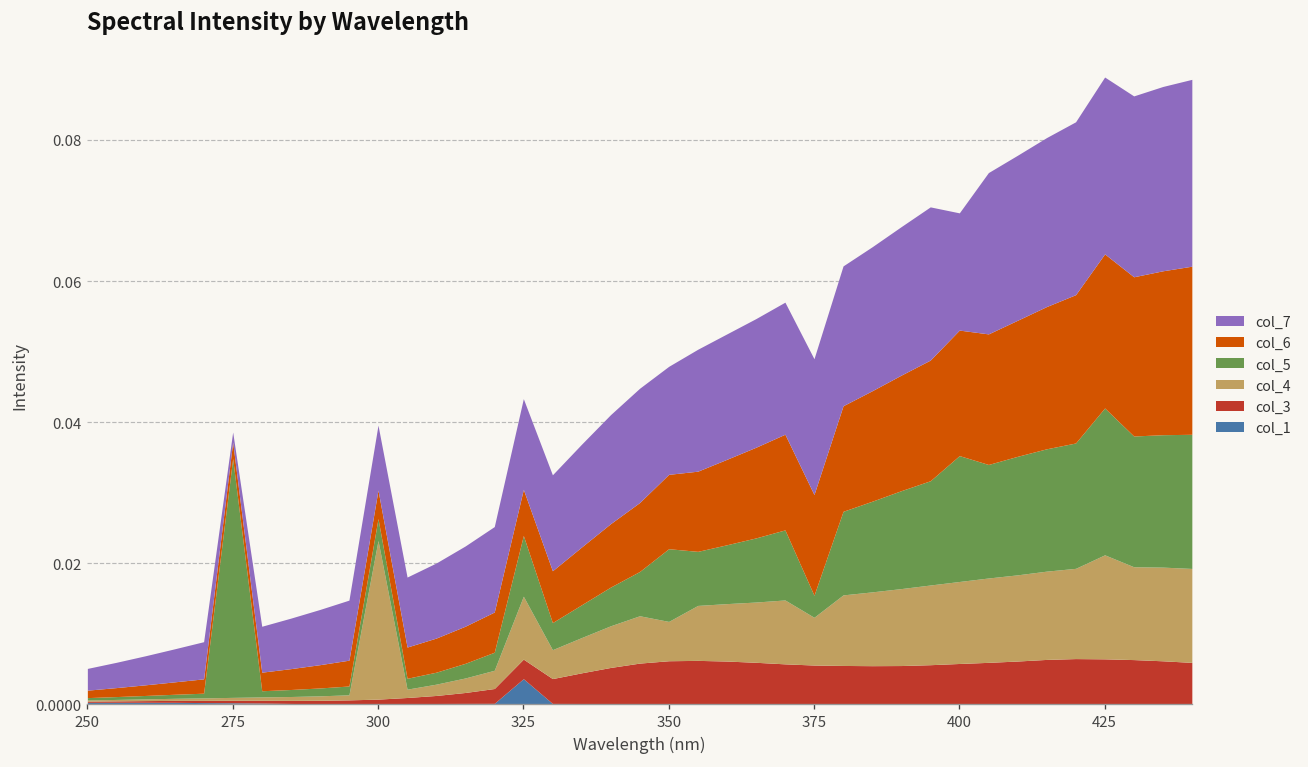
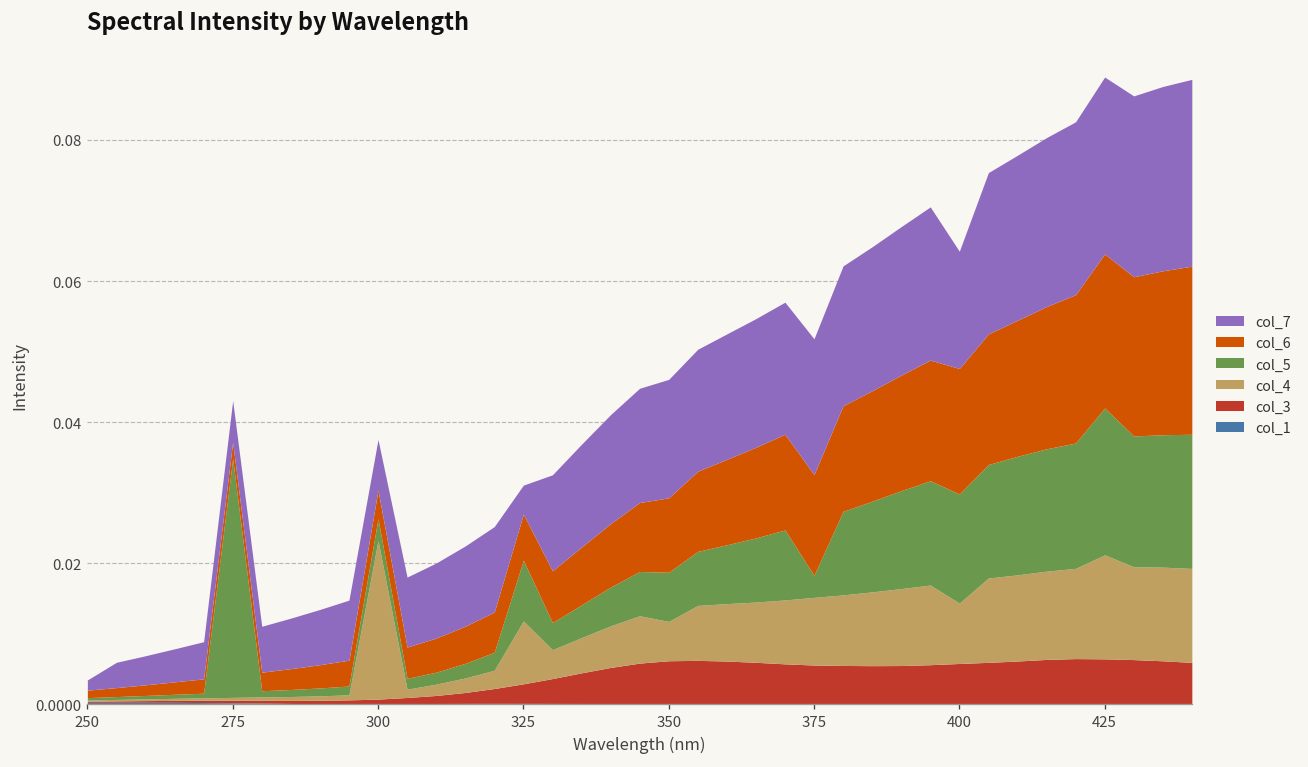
  {
    "col_1": {
-     "325": 0.004
+     "325": 0.000
    },
    "col_4": {
-     "375": 0.007,
-     "400": 0.012
+     "375": 0.010,
+     "400": 0.009
    },
    "col_5": {
-     "350": 0.010,
-     "400": 0.018
+     "350": 0.007,
+     "400": 0.015
    },
    "col_7": {
-     "250": 0.003,
-     "275": 0.001,
-     "300": 0.009,
-     "325": 0.013,
-     "350": 0.015,
+     "250": 0.001,
+     "275": 0.006,
+     "300": 0.007,
+     "325": 0.004,
+     "350": 0.017,
      "375": 0.019,
      "400": 0.017,
      "425": 0.025
    }
  }
